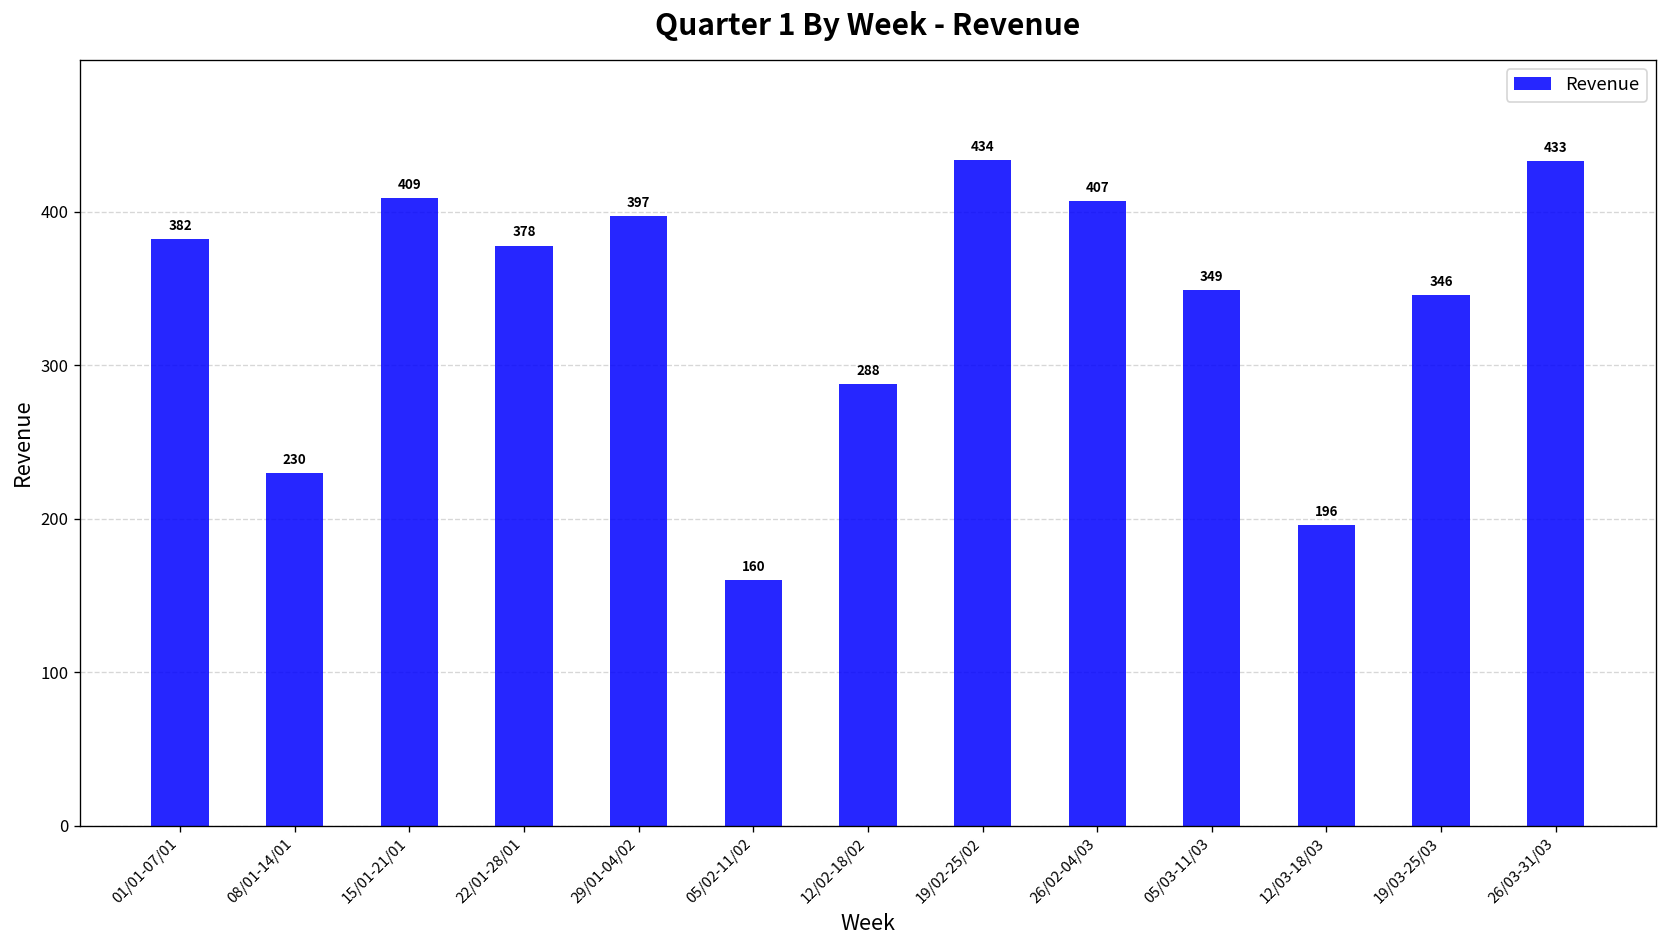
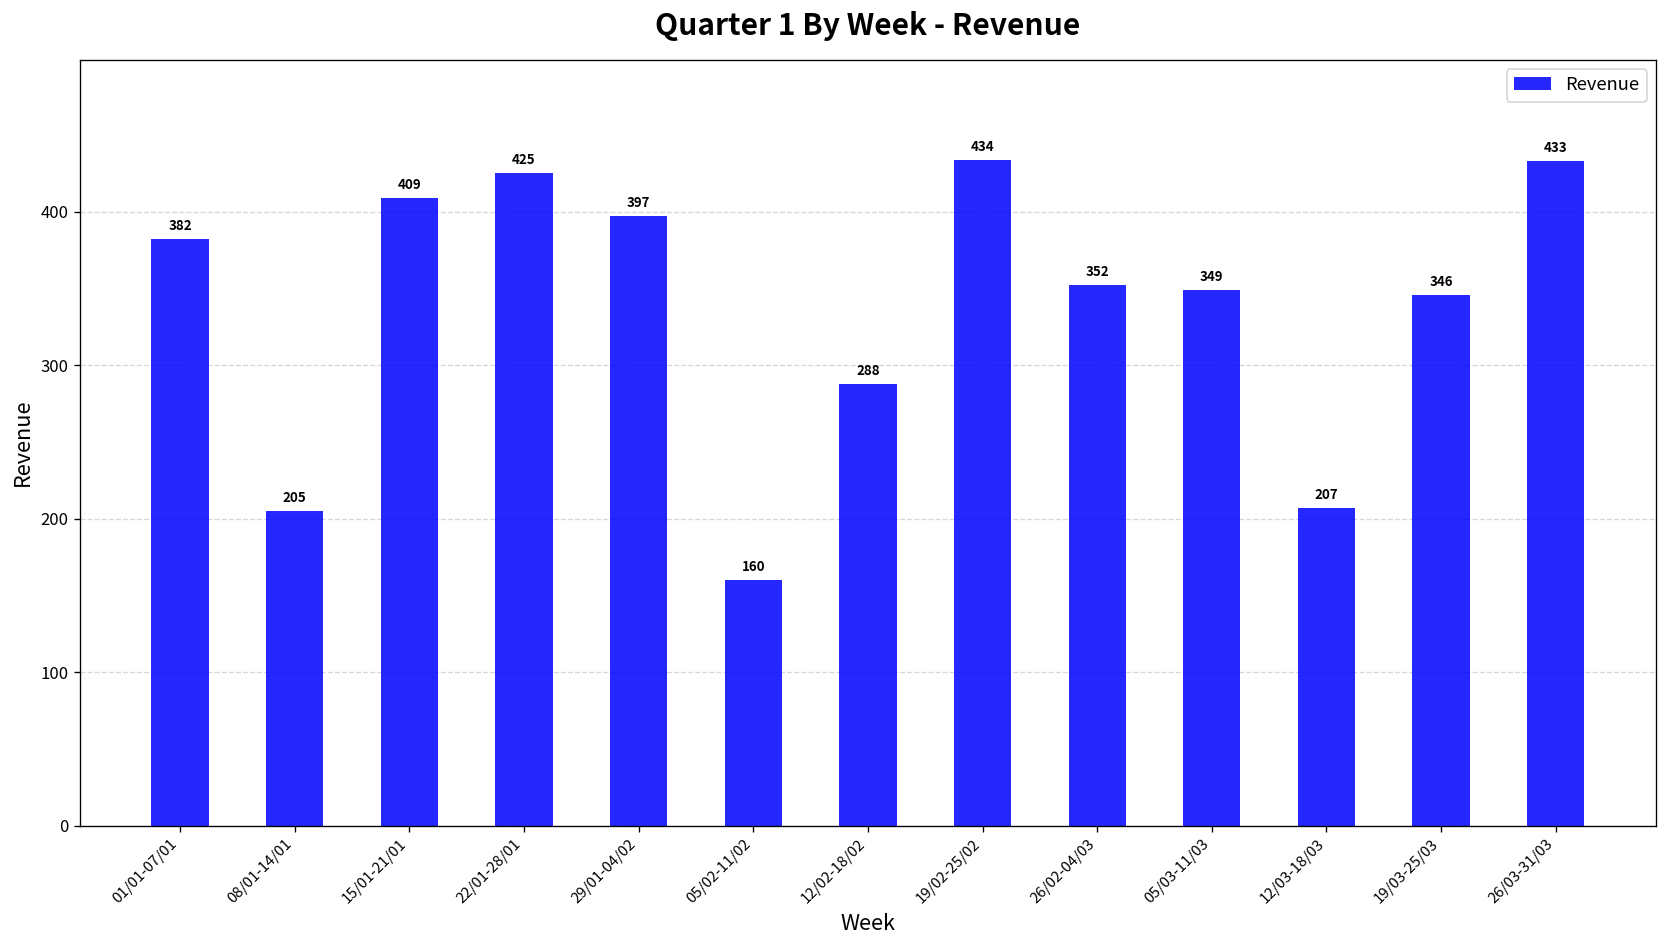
  {
    "01/01-07/01": 382,
-   "08/01-14/01": 230,
+   "08/01-14/01": 205,
    "15/01-21/01": 409,
-   "22/01-28/01": 378,
+   "22/01-28/01": 425,
    "29/01-04/02": 397,
    "05/02-11/02": 160,
    "12/02-18/02": 288,
    "19/02-25/02": 434,
-   "26/02-04/03": 407,
+   "26/02-04/03": 352,
    "05/03-11/03": 349,
-   "12/03-18/03": 196,
+   "12/03-18/03": 207,
    "19/03-25/03": 346,
    "26/03-31/03": 433
  }
